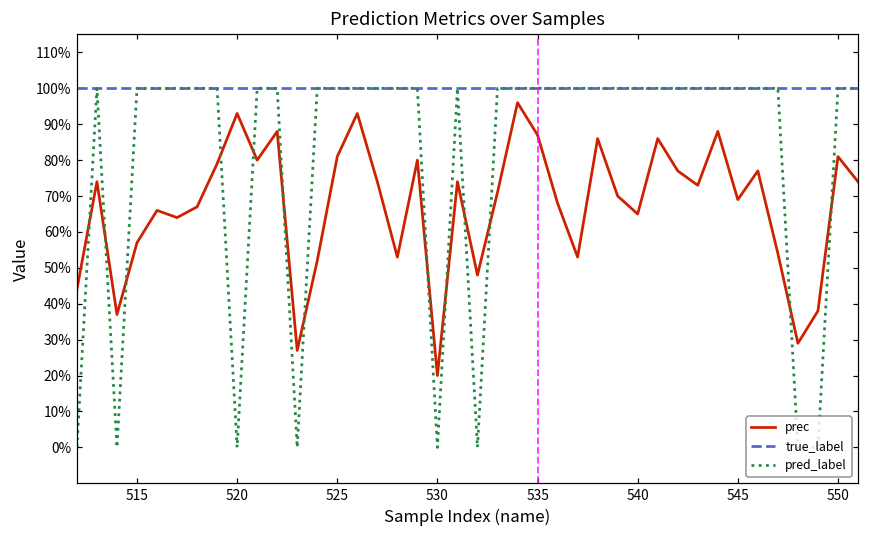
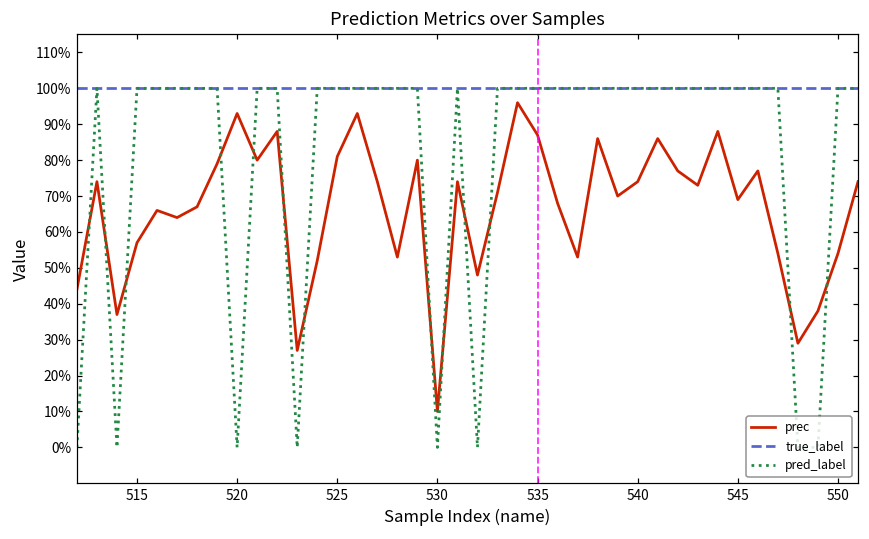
  {
    "prec": {
      "515": "57%",
      "520": "93%",
      "525": "81%",
-     "530": "20%",
+     "530": "10%",
      "535": "87%",
-     "540": "65%",
+     "540": "74%",
      "545": "69%",
-     "550": "81%"
+     "550": "54%"
    },
    "true_label": {
      "520": "100%",
      "530": "100%"
    },
    "pred_label": {
      "520": "0%",
      "530": "0%"
    }
  }
